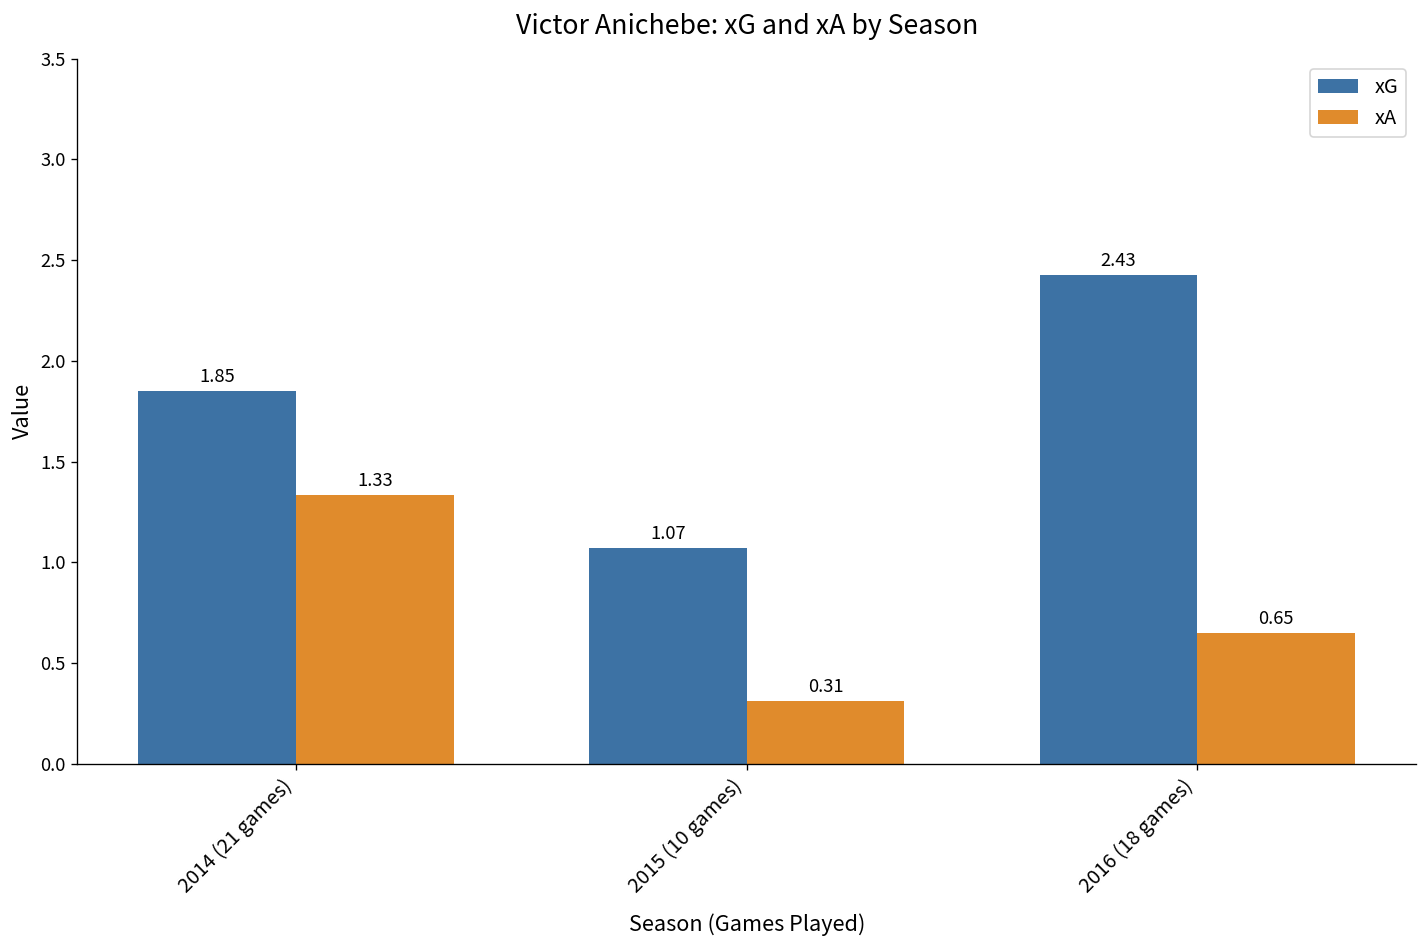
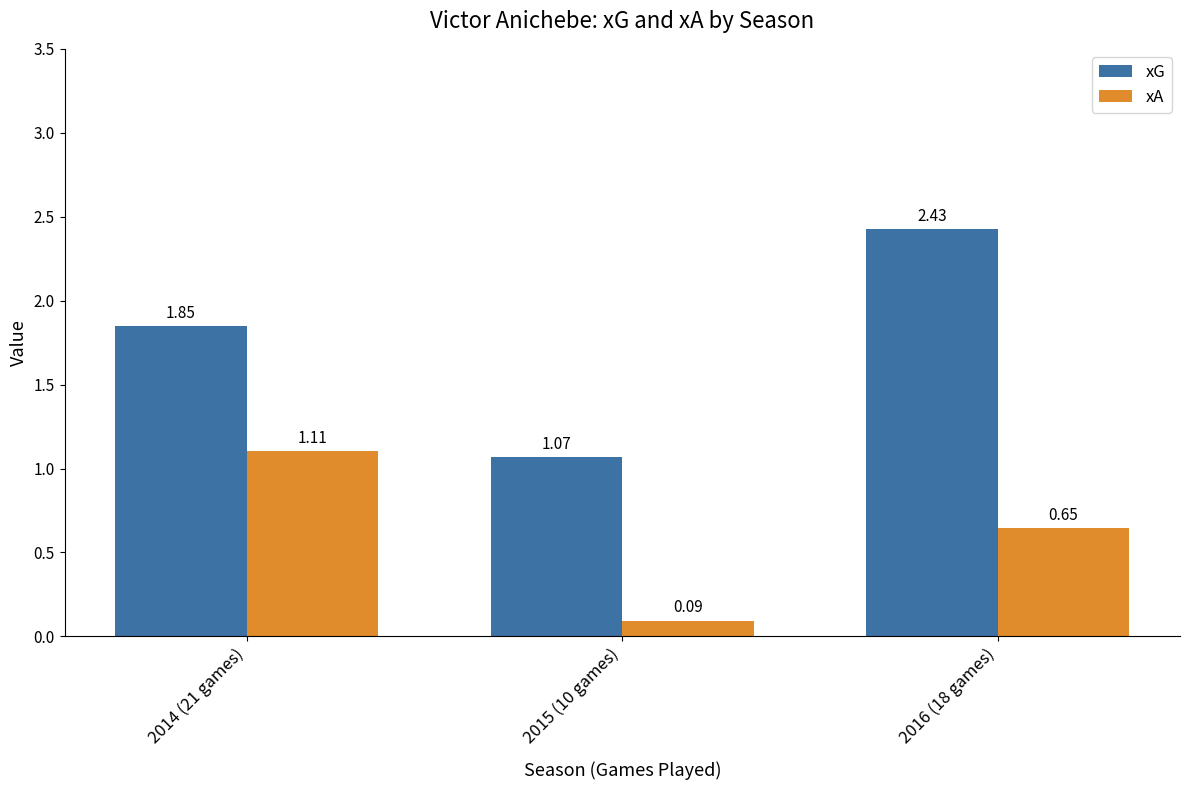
  {
    "xG": {
      "2014 (21 games)": 1.85,
      "2015 (10 games)": 1.07,
      "2016 (18 games)": 2.43
    },
    "xA": {
-     "2014 (21 games)": 1.33,
-     "2015 (10 games)": 0.31,
+     "2014 (21 games)": 1.11,
+     "2015 (10 games)": 0.09,
      "2016 (18 games)": 0.65
    }
  }
